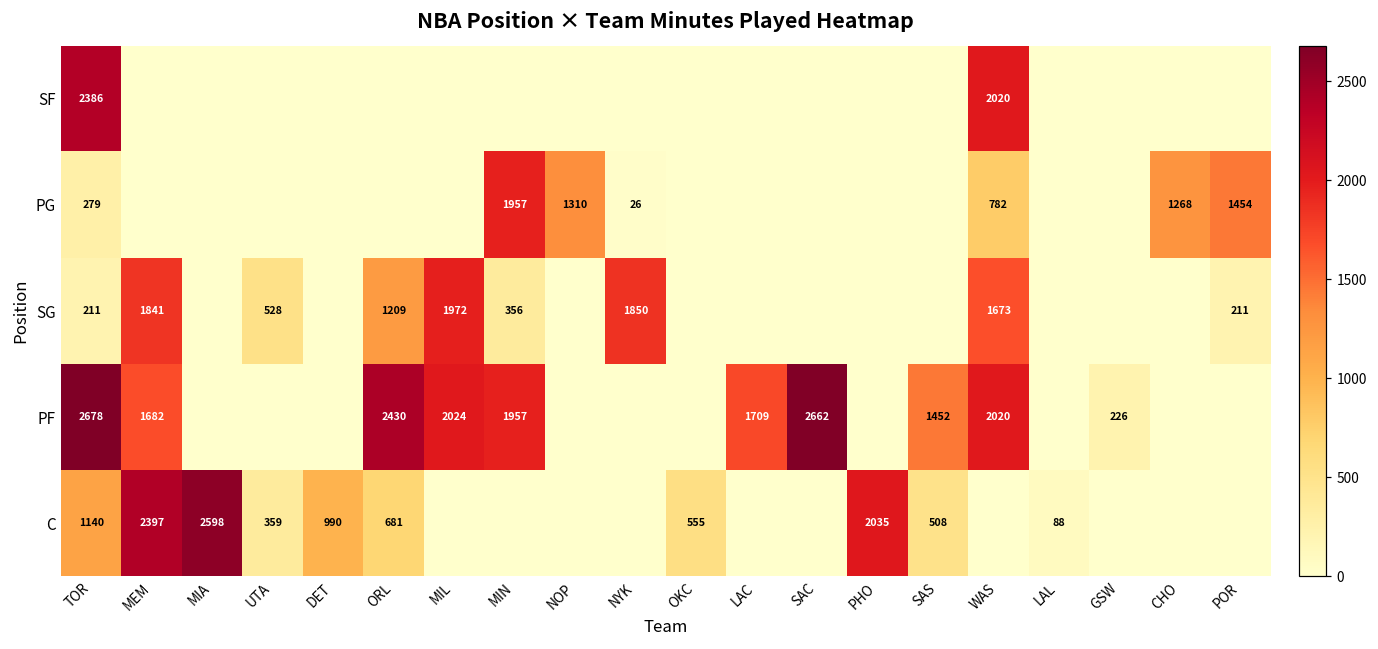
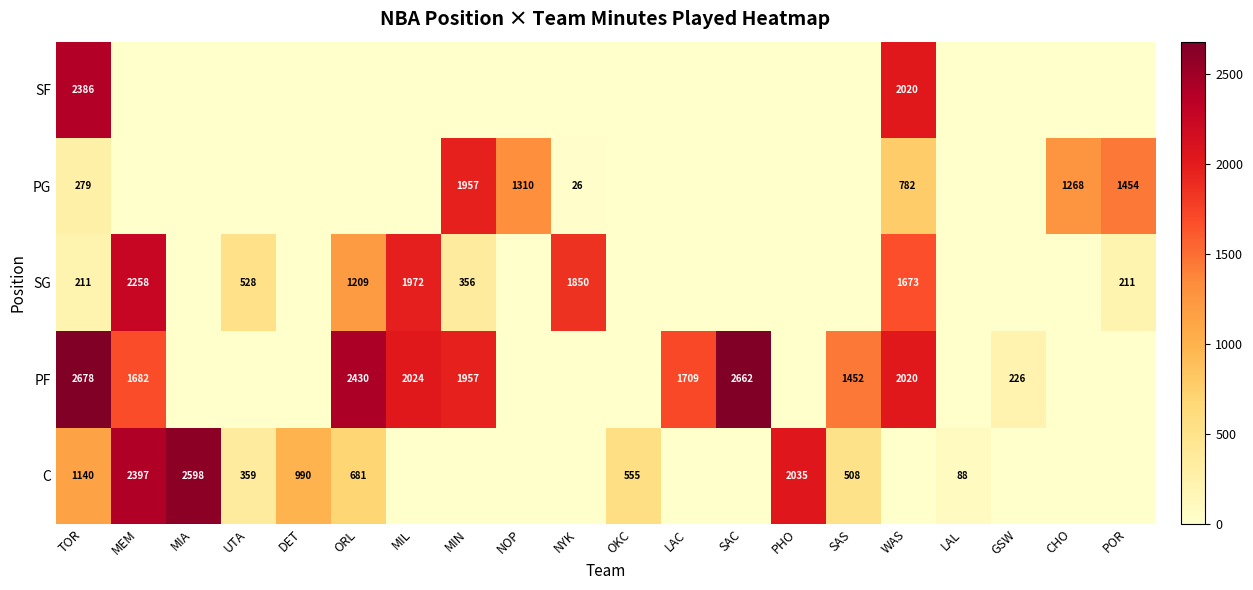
  {
    "SF": {
      "TOR": 2386,
      "WAS": 2020
    },
    "PG": {
      "TOR": 279,
      "MIN": 1957,
      "NOP": 1310,
      "NYK": 26,
      "WAS": 782,
      "CHO": 1268,
      "POR": 1454
    },
    "SG": {
      "TOR": 211,
-     "MEM": 1841,
+     "MEM": 2258,
      "UTA": 528,
      "ORL": 1209,
      "MIL": 1972,
      "MIN": 356,
      "NYK": 1850,
      "WAS": 1673,
      "POR": 211
    },
    "PF": {
      "TOR": 2678,
      "MEM": 1682,
      "ORL": 2430,
      "MIL": 2024,
      "MIN": 1957,
      "LAC": 1709,
      "SAC": 2662,
      "SAS": 1452,
      "WAS": 2020,
      "GSW": 226
    },
    "C": {
      "TOR": 1140,
      "MEM": 2397,
      "MIA": 2598,
      "UTA": 359,
      "DET": 990,
      "ORL": 681,
      "OKC": 555,
      "PHO": 2035,
      "SAS": 508,
      "LAL": 88
    }
  }
